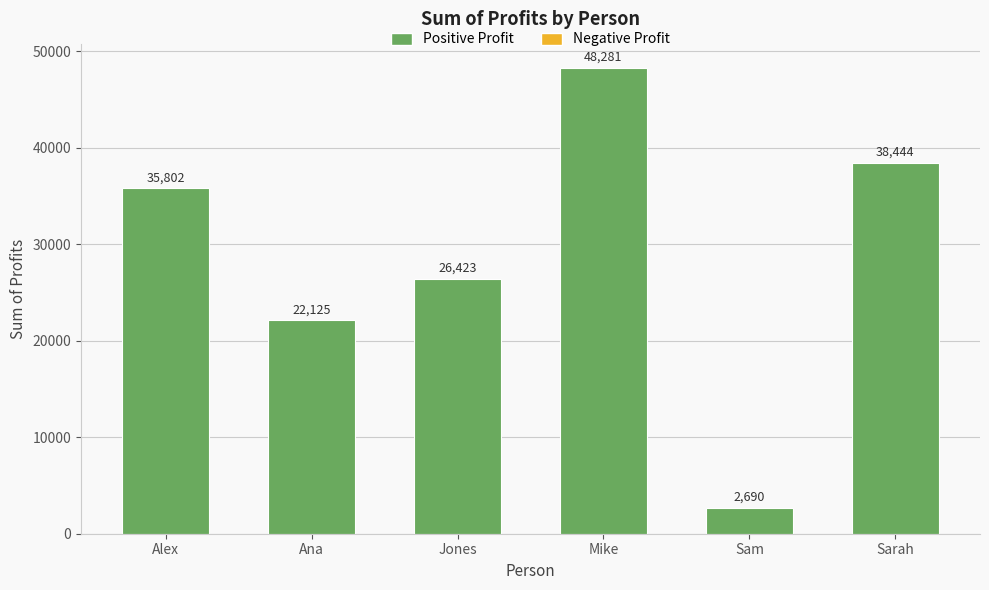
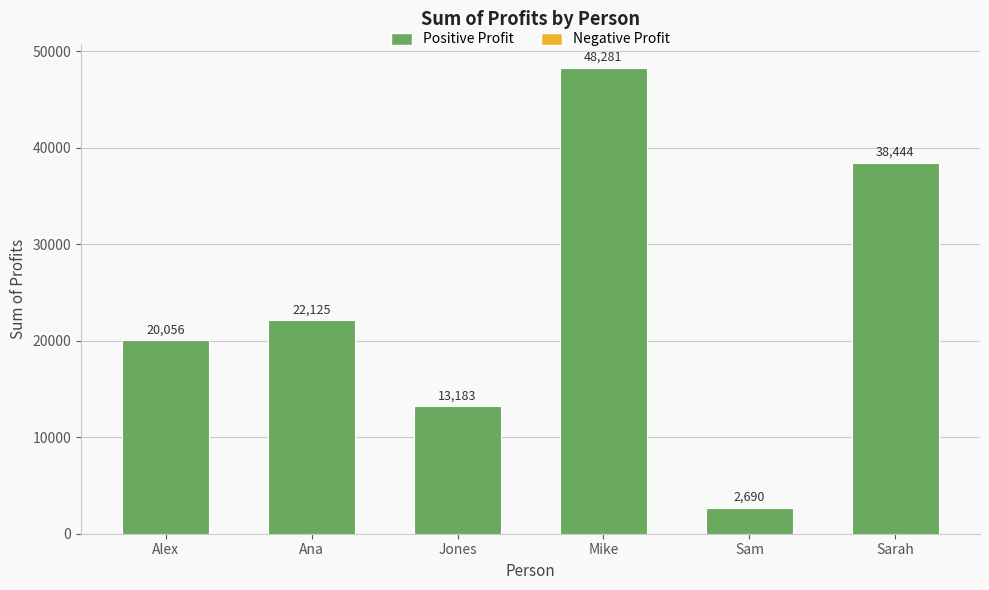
  {
-   "Alex": "35,802",
+   "Alex": "20,056",
    "Ana": "22,125",
-   "Jones": "26,423",
+   "Jones": "13,183",
    "Mike": "48,281",
    "Sam": "2,690",
    "Sarah": "38,444"
  }
